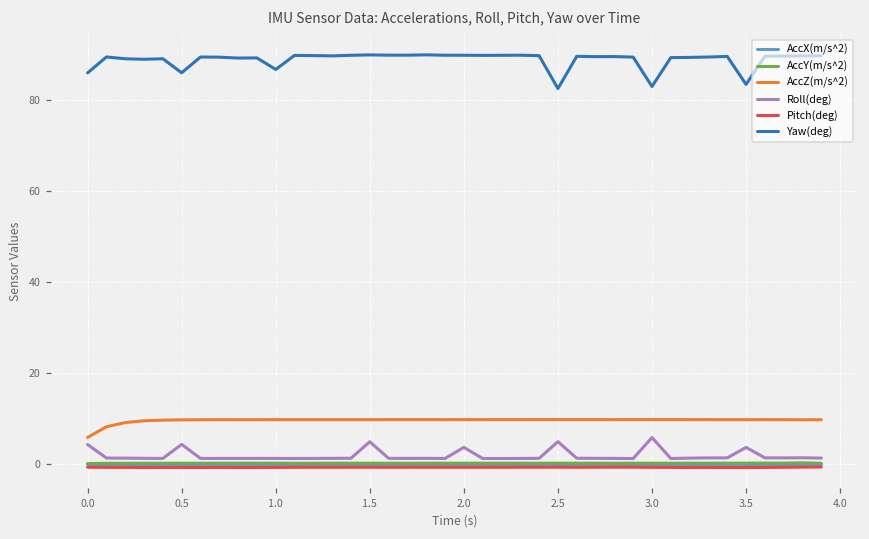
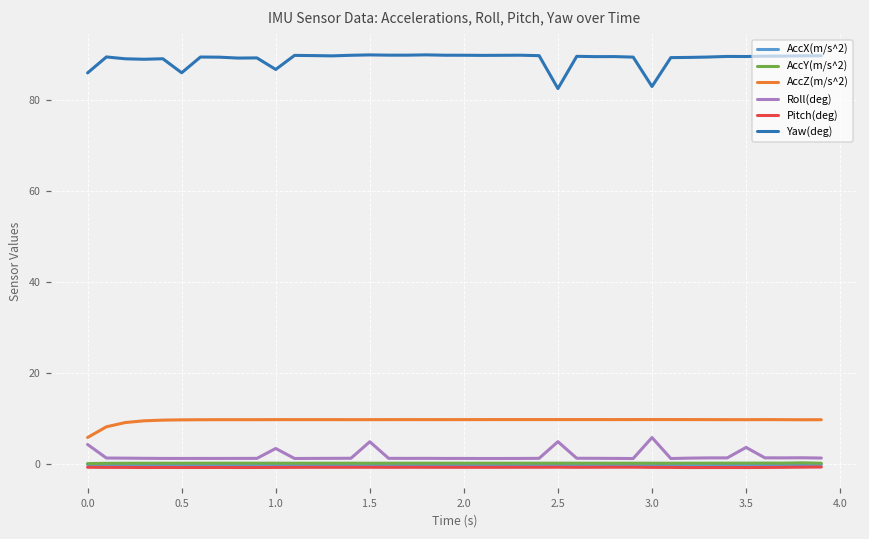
  {
    "Roll(deg)": {
      "0.0": 4,
-     "0.5": 4,
-     "1.0": 1,
+     "0.5": 1,
+     "1.0": 3,
      "1.5": 5,
-     "2.0": 4,
+     "2.0": 1,
      "2.5": 5,
      "3.0": 6,
      "3.5": 4
    },
    "Yaw(deg)": {
      "0.0": 86,
      "0.5": 86,
      "1.0": 87,
      "1.5": 90,
      "2.0": 90,
      "2.5": 82,
      "3.0": 83,
-     "3.5": 83
+     "3.5": 89
    }
  }
